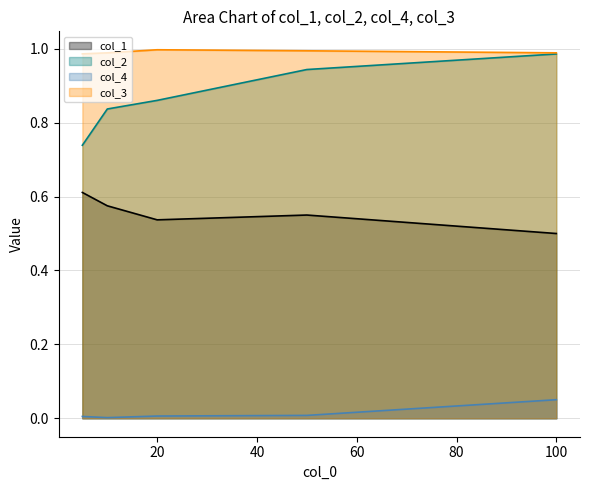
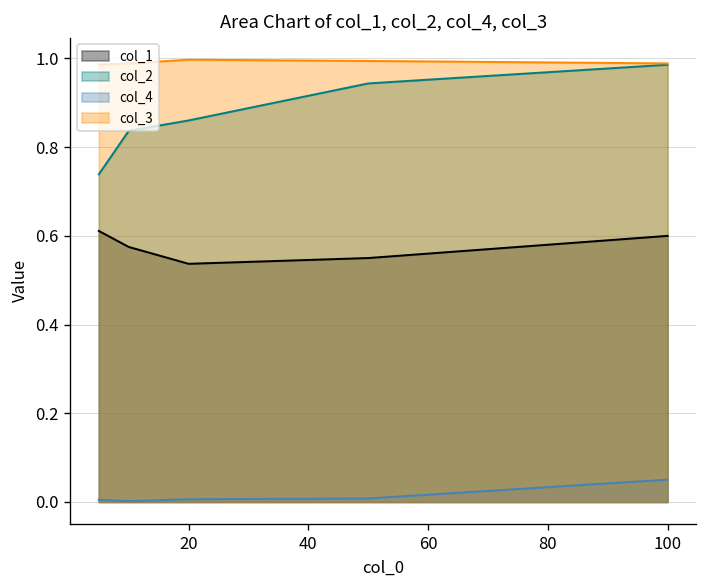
  {
    "col_1": {
      "20": 0.54,
-     "100": 0.5
+     "100": 0.6
    },
    "col_3": {
      "20": 1.0
    }
  }
